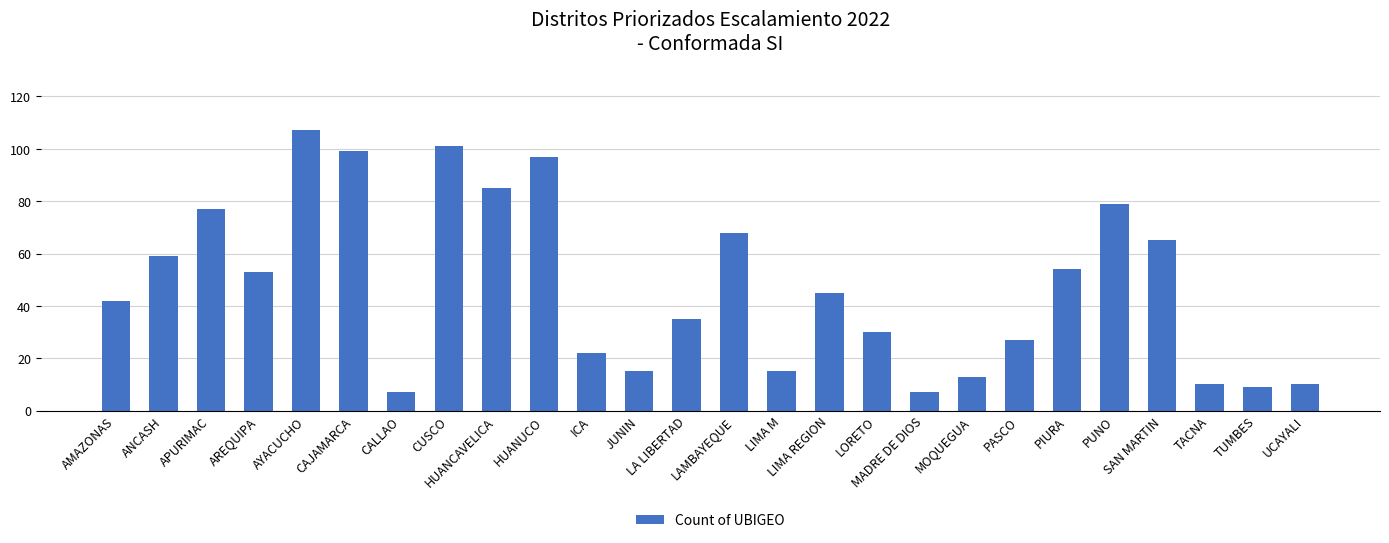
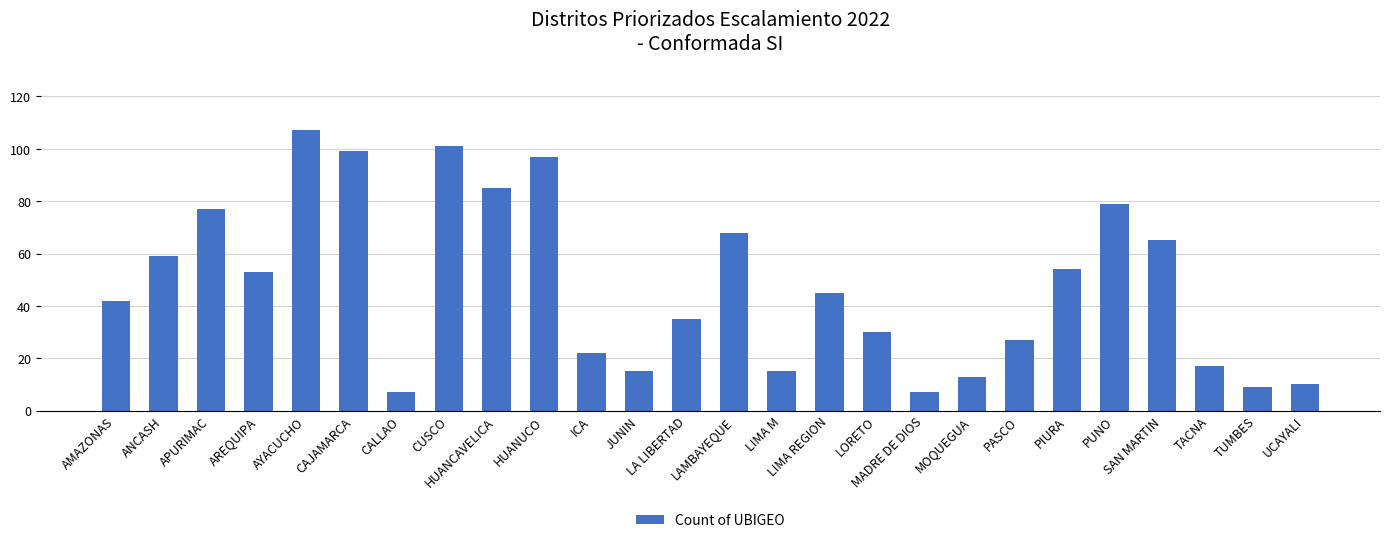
  {
    "AMAZONAS": 42,
    "ANCASH": 59,
    "APURIMAC": 77,
    "AREQUIPA": 53,
    "AYACUCHO": 107,
    "CAJAMARCA": 99,
    "CALLAO": 7,
    "CUSCO": 101,
    "HUANCAVELICA": 85,
    "HUANUCO": 97,
    "ICA": 22,
    "JUNIN": 15,
    "LA LIBERTAD": 35,
    "LAMBAYEQUE": 68,
    "LIMA M": 15,
    "LIMA REGION": 45,
    "LORETO": 30,
    "MADRE DE DIOS": 7,
    "MOQUEGUA": 13,
    "PASCO": 27,
    "PIURA": 54,
    "PUNO": 79,
    "SAN MARTIN": 65,
-   "TACNA": 10,
+   "TACNA": 17,
    "TUMBES": 9,
    "UCAYALI": 10
  }
